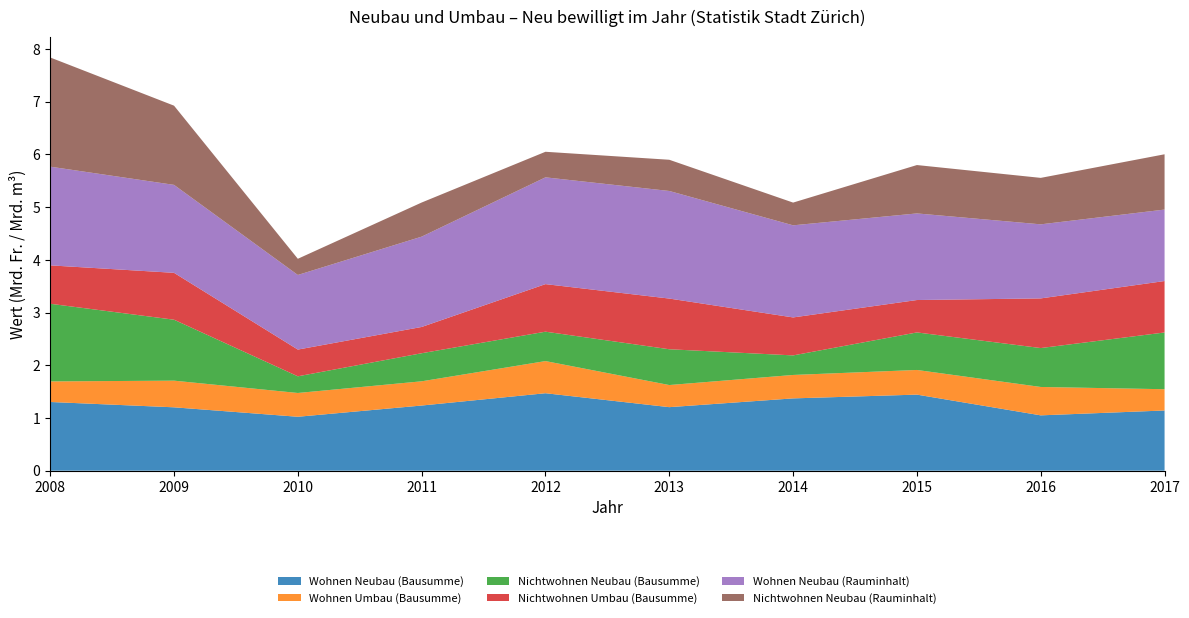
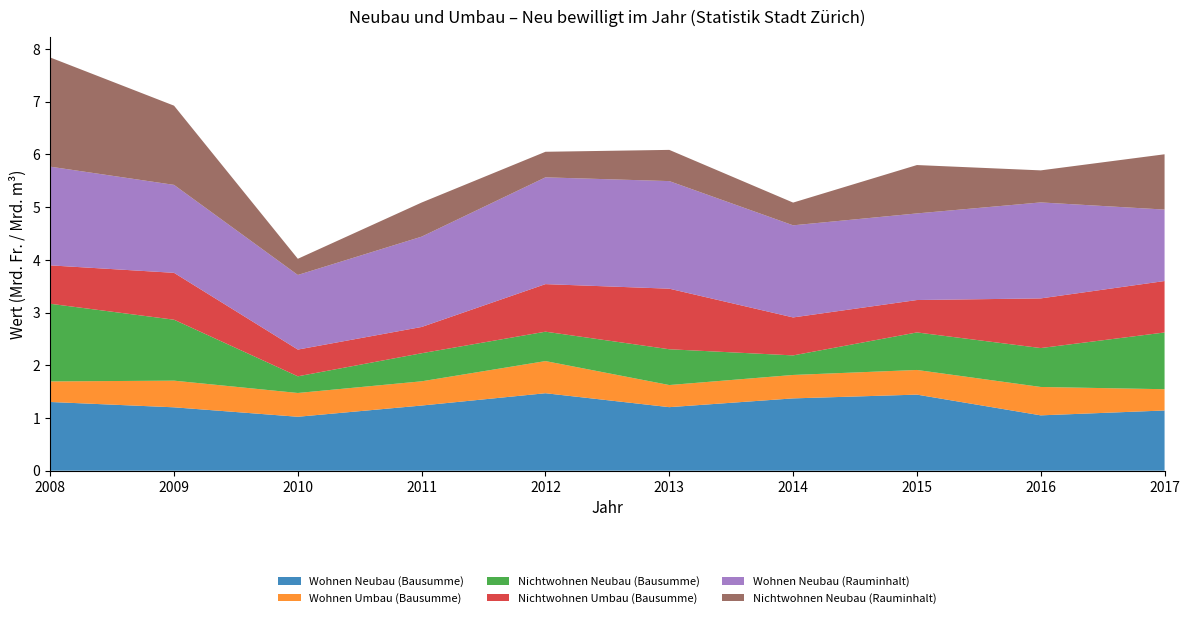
  {
    "Wohnen Neubau (Bausumme)": {
      "2008": 1.3,
      "2009": 1.2,
      "2010": 1.0,
      "2011": 1.2,
      "2012": 1.5,
      "2013": 1.2,
      "2014": 1.4,
      "2015": 1.4,
      "2016": 1.0,
      "2017": 1.1
    },
    "Wohnen Umbau (Bausumme)": {
      "2008": 0.4,
      "2009": 0.5,
      "2010": 0.5,
      "2011": 0.5,
      "2012": 0.6,
      "2013": 0.4,
      "2014": 0.4,
      "2015": 0.5,
      "2016": 0.5,
      "2017": 0.4
    },
    "Nichtwohnen Neubau (Bausumme)": {
      "2008": 1.5,
      "2009": 1.2,
      "2010": 0.3,
      "2011": 0.5,
      "2012": 0.6,
      "2013": 0.7,
      "2014": 0.4,
      "2015": 0.7,
      "2016": 0.7,
      "2017": 1.1
    },
    "Nichtwohnen Umbau (Bausumme)": {
      "2008": 0.7,
      "2009": 0.9,
      "2010": 0.5,
      "2011": 0.5,
      "2012": 0.9,
-     "2013": 1.0,
+     "2013": 1.1,
      "2014": 0.7,
      "2015": 0.6,
      "2016": 0.9,
      "2017": 1.0
    },
    "Wohnen Neubau (Rauminhalt)": {
      "2008": 1.9,
      "2009": 1.7,
      "2010": 1.4,
      "2011": 1.7,
      "2012": 2.0,
      "2013": 2.0,
      "2014": 1.7,
      "2015": 1.6,
-     "2016": 1.4,
+     "2016": 1.8,
      "2017": 1.4
    },
    "Nichtwohnen Neubau (Rauminhalt)": {
      "2008": 2.1,
      "2009": 1.5,
      "2010": 0.3,
      "2011": 0.6,
      "2012": 0.5,
      "2013": 0.6,
      "2014": 0.4,
      "2015": 0.9,
-     "2016": 0.9,
+     "2016": 0.6,
      "2017": 1.0
    }
  }
